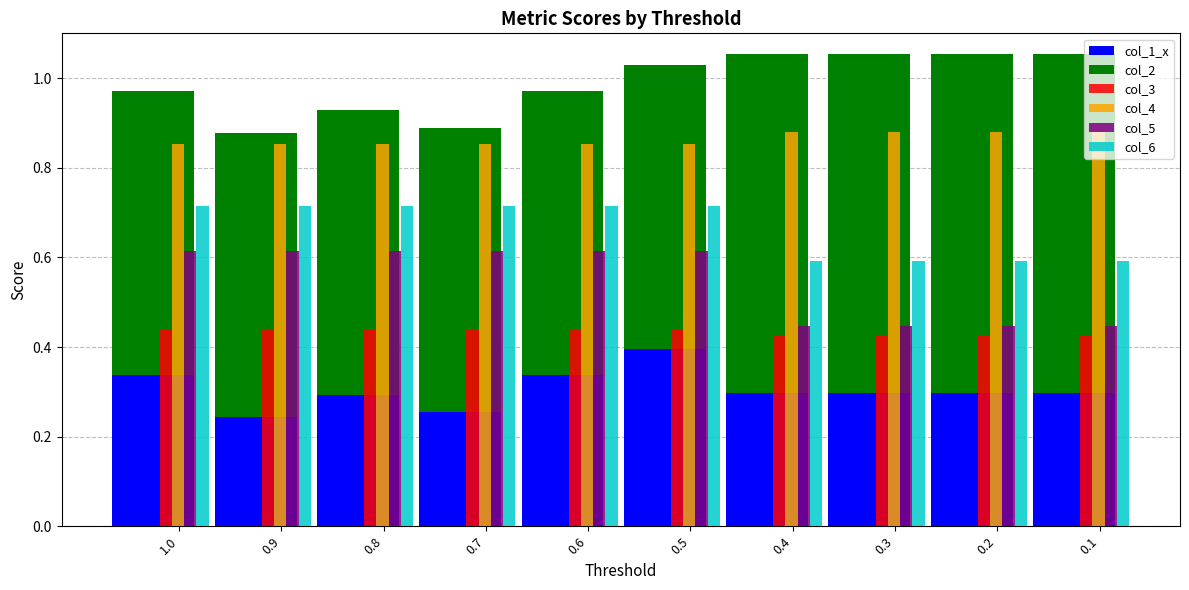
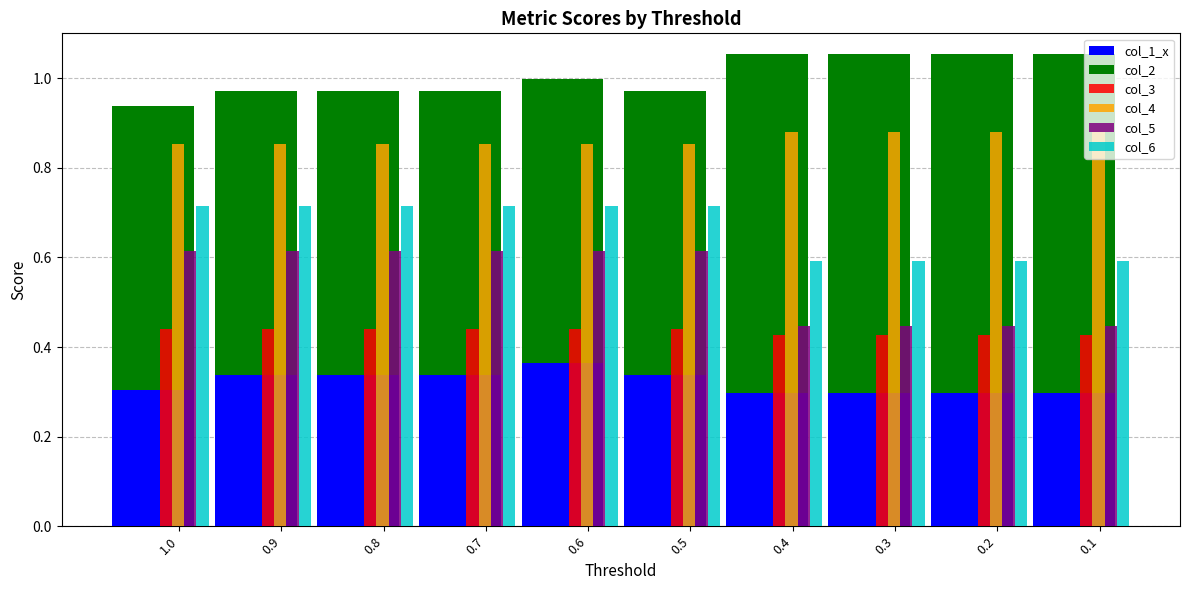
  {
    "col_1_x": {
-     "1.0": 0.34,
-     "0.9": 0.24,
-     "0.8": 0.29,
-     "0.7": 0.25,
-     "0.6": 0.34,
-     "0.5": 0.40,
+     "1.0": 0.30,
+     "0.9": 0.34,
+     "0.8": 0.34,
+     "0.7": 0.34,
+     "0.6": 0.36,
+     "0.5": 0.34,
      "0.4": 0.30,
      "0.3": 0.30,
      "0.2": 0.30,
      "0.1": 0.30
    },
    "col_2": {
      "1.0": 0.63,
      "0.9": 0.63,
      "0.8": 0.63,
      "0.7": 0.63,
      "0.6": 0.63,
      "0.5": 0.63,
      "0.4": 0.76,
      "0.3": 0.76,
      "0.2": 0.76,
      "0.1": 0.76
    },
    "col_6": {
      "1.0": 0.71,
      "0.9": 0.71,
      "0.8": 0.71,
      "0.7": 0.71,
      "0.6": 0.71,
      "0.5": 0.71,
      "0.4": 0.59,
      "0.3": 0.59,
      "0.2": 0.59,
      "0.1": 0.59
    }
  }
